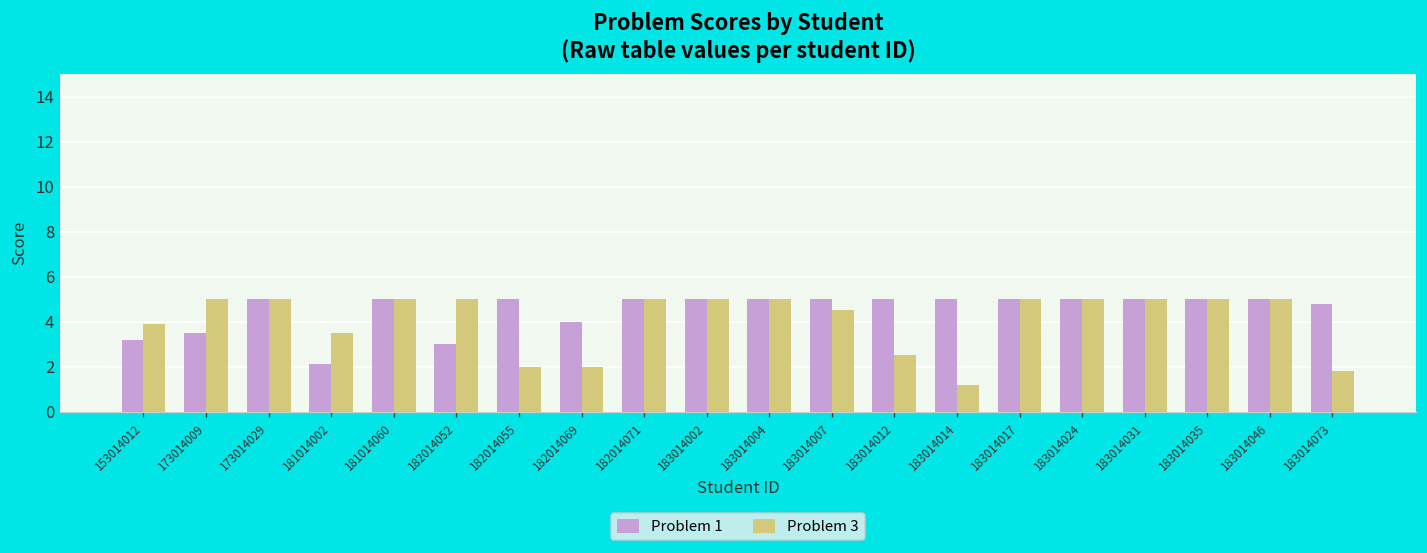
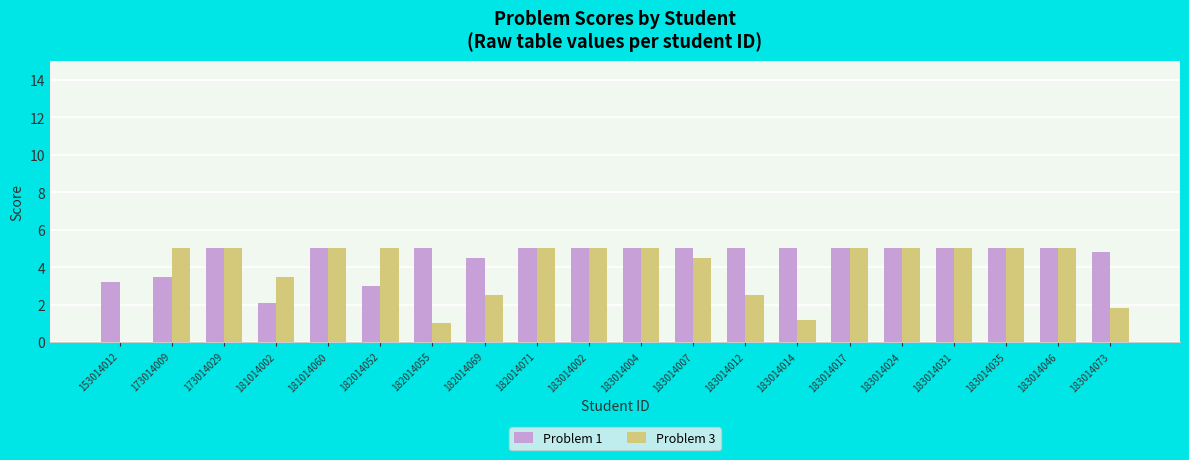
  {
    "Problem 1": {
      "153014012": 3.2,
      "173014009": 3.5,
      "173014029": 5.0,
      "181014002": 2.1,
      "181014060": 5.0,
      "182014052": 3.0,
      "182014055": 5.0,
-     "182014069": 4.0,
+     "182014069": 4.5,
      "182014071": 5.0,
      "183014002": 5.0,
      "183014004": 5.0,
      "183014007": 5.0,
      "183014012": 5.0,
      "183014014": 5.0,
      "183014017": 5.0,
      "183014024": 5.0,
      "183014031": 5.0,
      "183014035": 5.0,
      "183014046": 5.0,
      "183014073": 4.8
    },
    "Problem 3": {
-     "153014012": 3.9,
+     "153014012": 0.0,
      "173014009": 5.0,
      "173014029": 5.0,
      "181014002": 3.5,
      "181014060": 5.0,
      "182014052": 5.0,
-     "182014055": 2,
-     "182014069": 2.0,
+     "182014055": 1,
+     "182014069": 2.5,
      "182014071": 5.0,
      "183014002": 5.0,
      "183014004": 5.0,
      "183014007": 4.5,
      "183014012": 2.5,
      "183014014": 1.2,
      "183014017": 5.0,
      "183014024": 5.0,
      "183014031": 5.0,
      "183014035": 5.0,
      "183014046": 5.0,
      "183014073": 1.8
    }
  }
